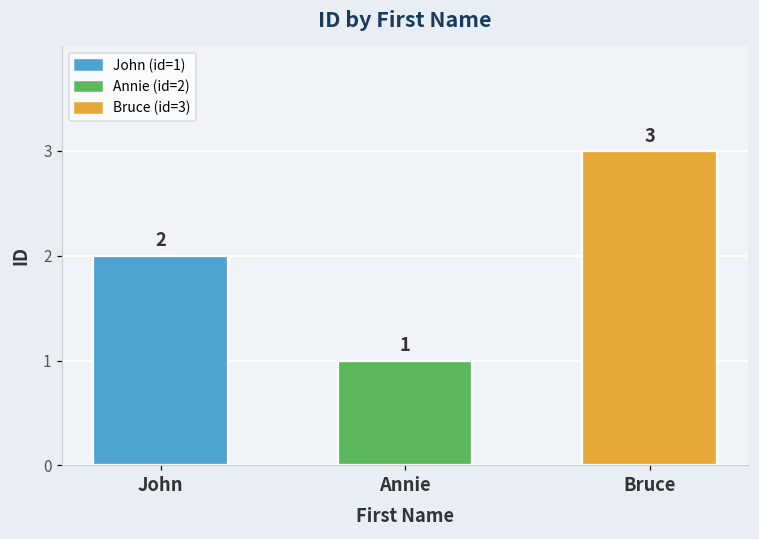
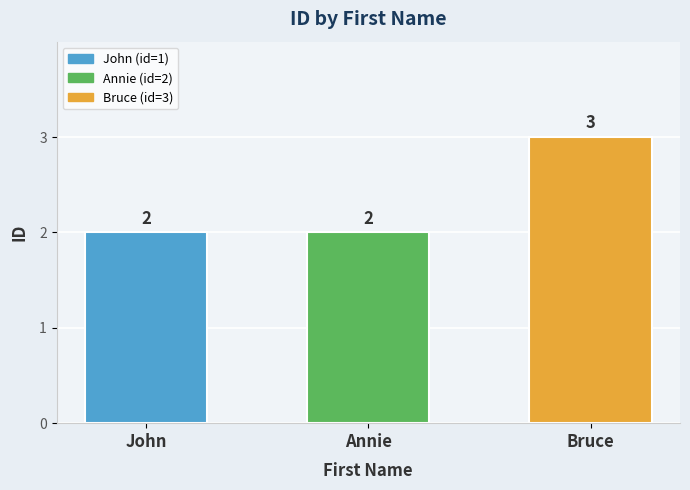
  {
    "John": 2,
-   "Annie": 1,
+   "Annie": 2,
    "Bruce": 3
  }
